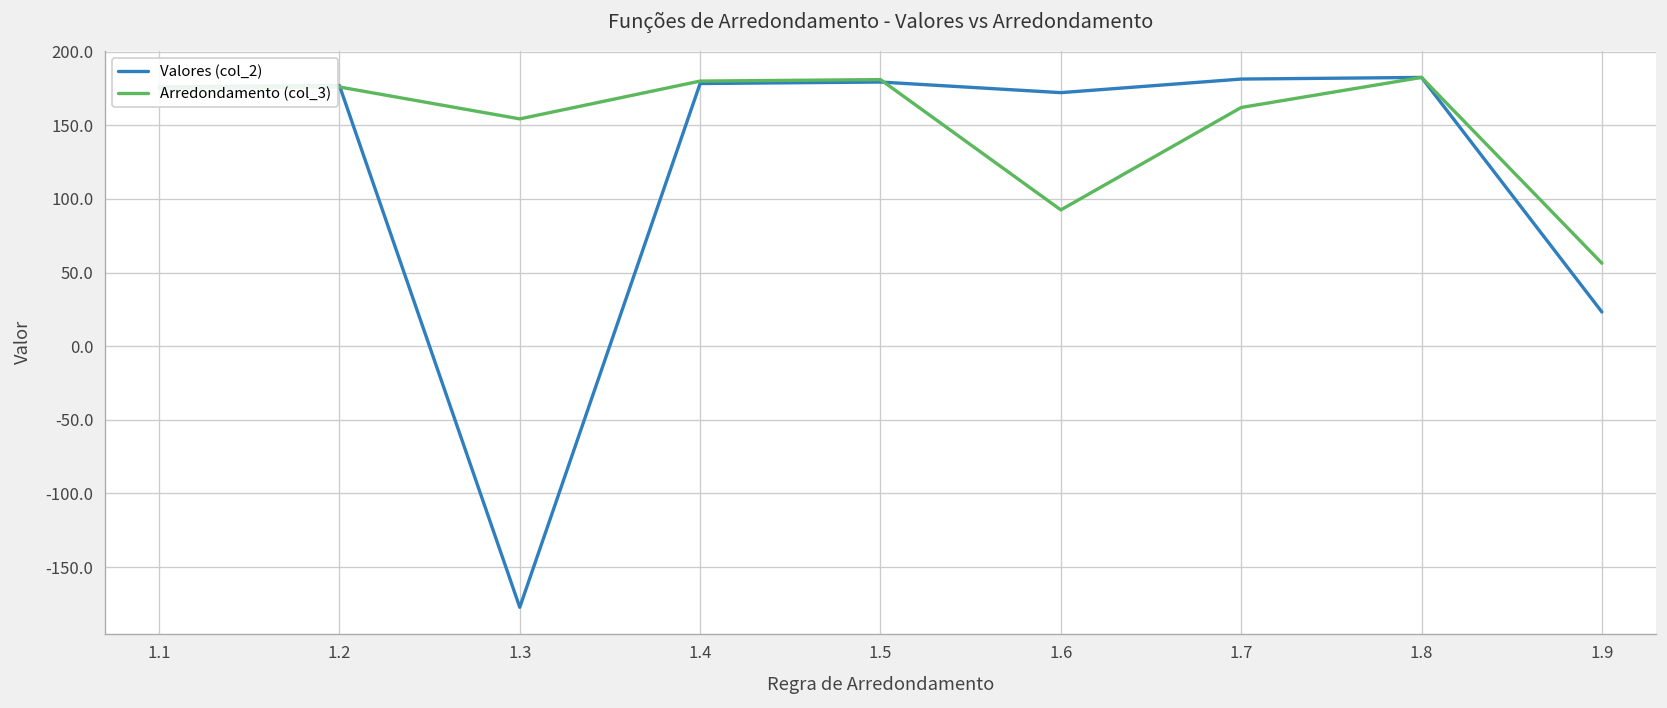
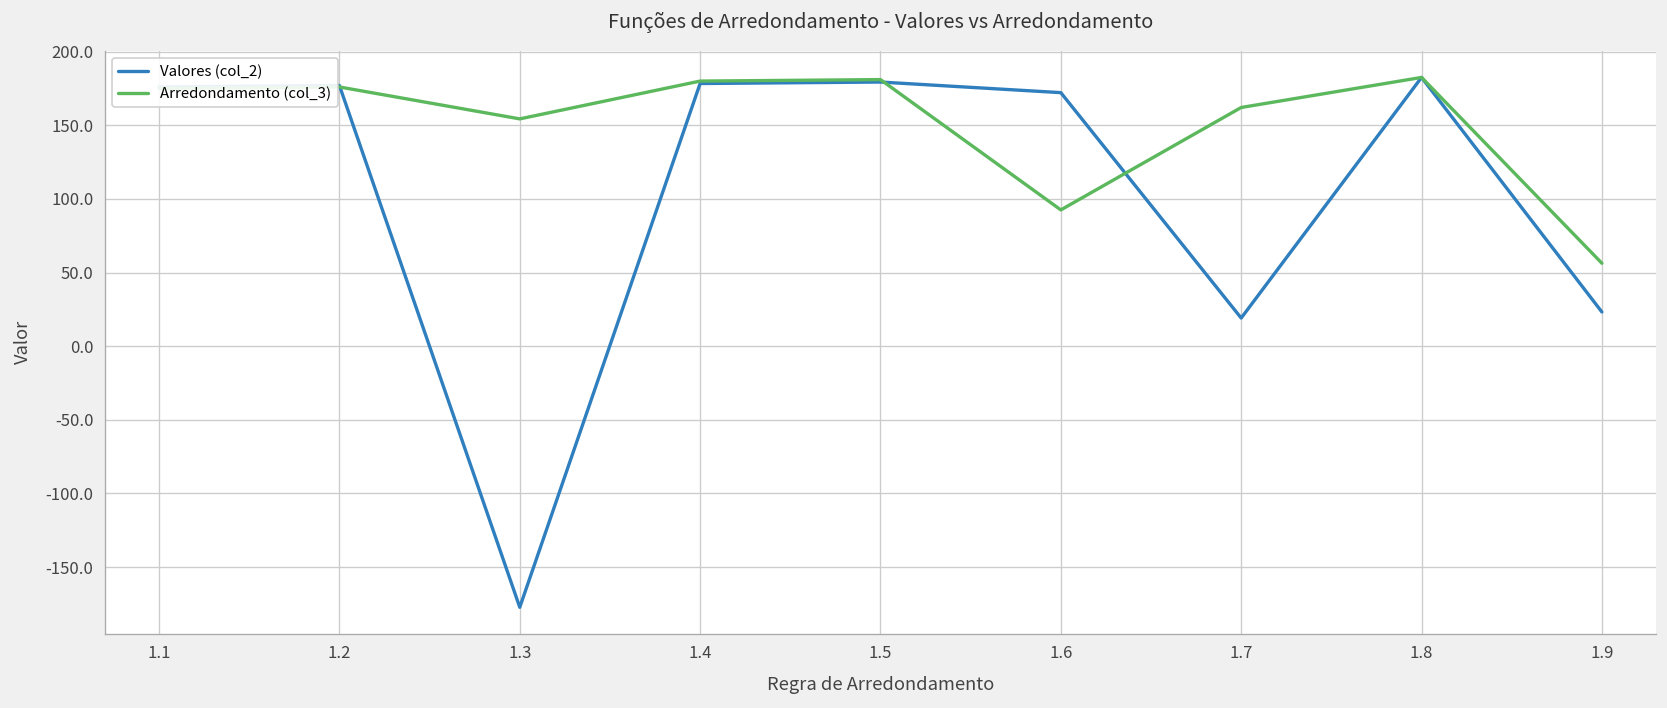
  {
    "Valores (col_2)": {
      "1.3": -177,
      "1.6": 172,
-     "1.7": 181,
+     "1.7": 19,
      "1.9": 23
    },
    "Arredondamento (col_3)": {
      "1.3": 154,
      "1.6": 93,
      "1.7": 162,
      "1.9": 56
    }
  }
